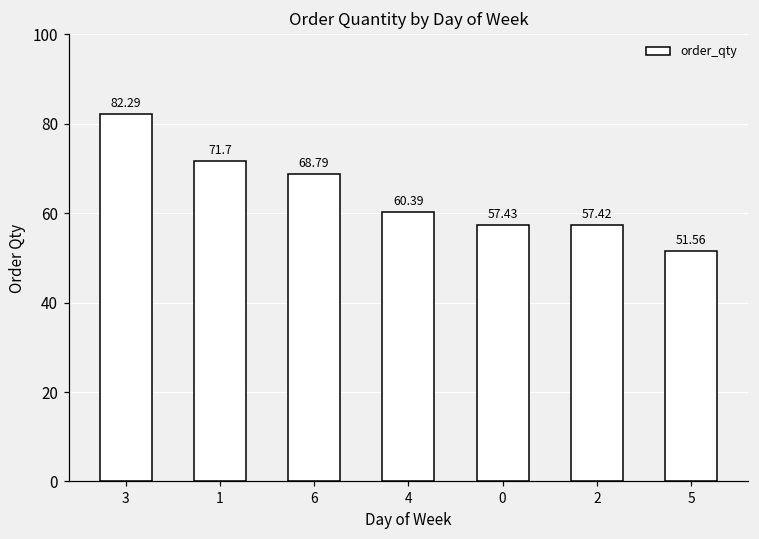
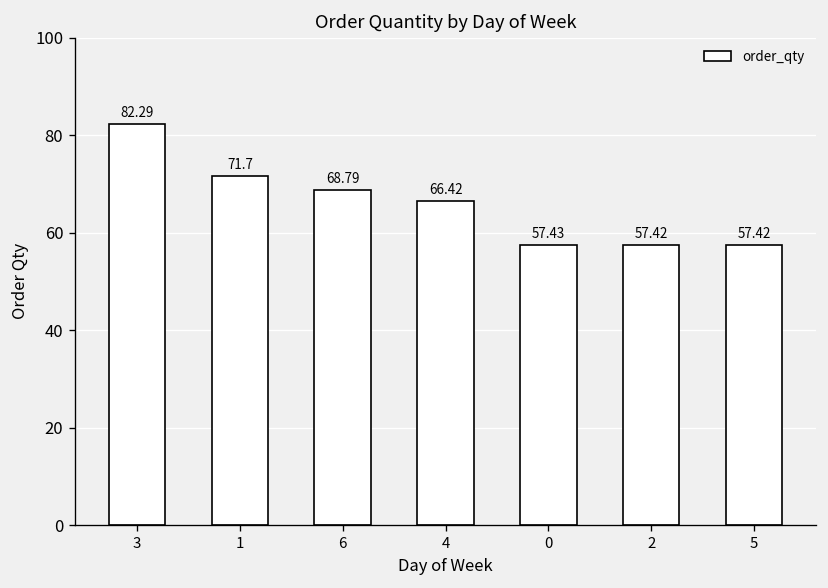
  {
    "3": 82.29,
    "1": 71.7,
    "6": 68.79,
-   "4": 60.39,
+   "4": 66.42,
    "0": 57.43,
    "2": 57.42,
-   "5": 51.56
+   "5": 57.42
  }
